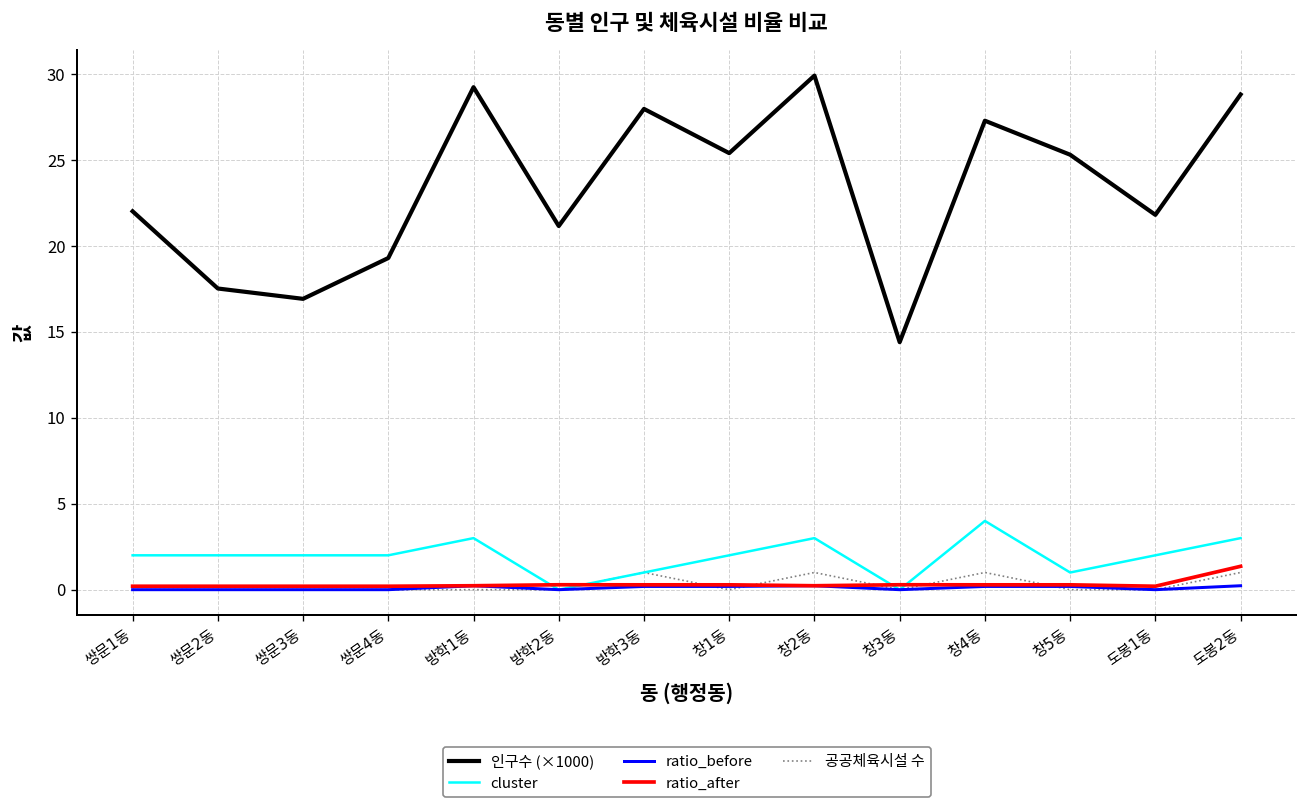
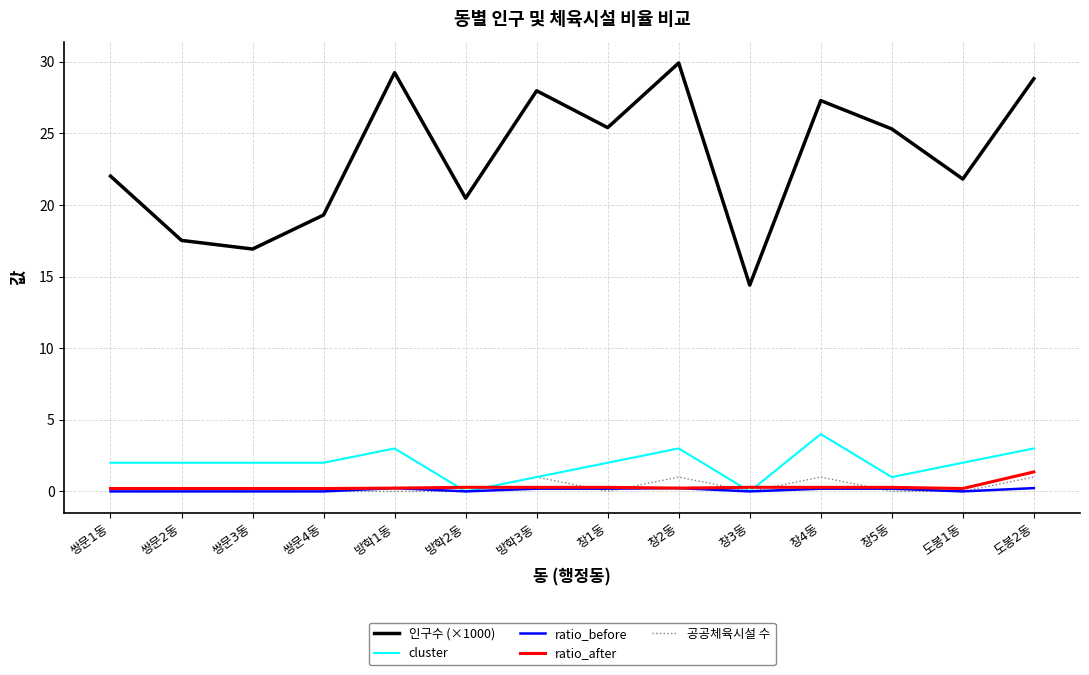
  {
    "인구수 (×1000)": {
      "쌍문1동": 22.0,
      "쌍문2동": 17.5,
      "쌍문3동": 16.9,
      "쌍문4동": 19.3,
      "방학1동": 29.2,
-     "방학2동": 21.2,
+     "방학2동": 20.5,
      "방학3동": 28.0,
      "창1동": 25.4,
      "창2동": 29.9,
      "창3동": 14.4,
      "창4동": 27.3,
      "창5동": 25.3,
      "도봉1동": 21.8,
      "도봉2동": 28.8
    },
    "cluster": {
      "쌍문1동": 2.0,
      "쌍문2동": 2.0,
      "쌍문3동": 2.0,
      "쌍문4동": 2.0,
      "방학1동": 3.0,
      "창1동": 2.0,
      "창2동": 3.0,
      "창4동": 4.0,
      "창5동": 1.0,
      "도봉1동": 2.0,
      "도봉2동": 3.0
    },
    "ratio_before": {
      "도봉2동": 0.2
    },
    "ratio_after": {
      "쌍문1동": 0.2,
      "쌍문2동": 0.2,
      "쌍문3동": 0.2,
      "쌍문4동": 0.2,
      "방학2동": 0.3,
      "창3동": 0.3,
      "도봉1동": 0.2,
      "도봉2동": 1.4
    },
    "공공체육시설 수": {
      "방학1동": 0.0,
      "창1동": 0.0,
      "창2동": 1.0,
      "창4동": 1.0,
      "창5동": 0.0,
      "도봉2동": 1.0
    }
  }
